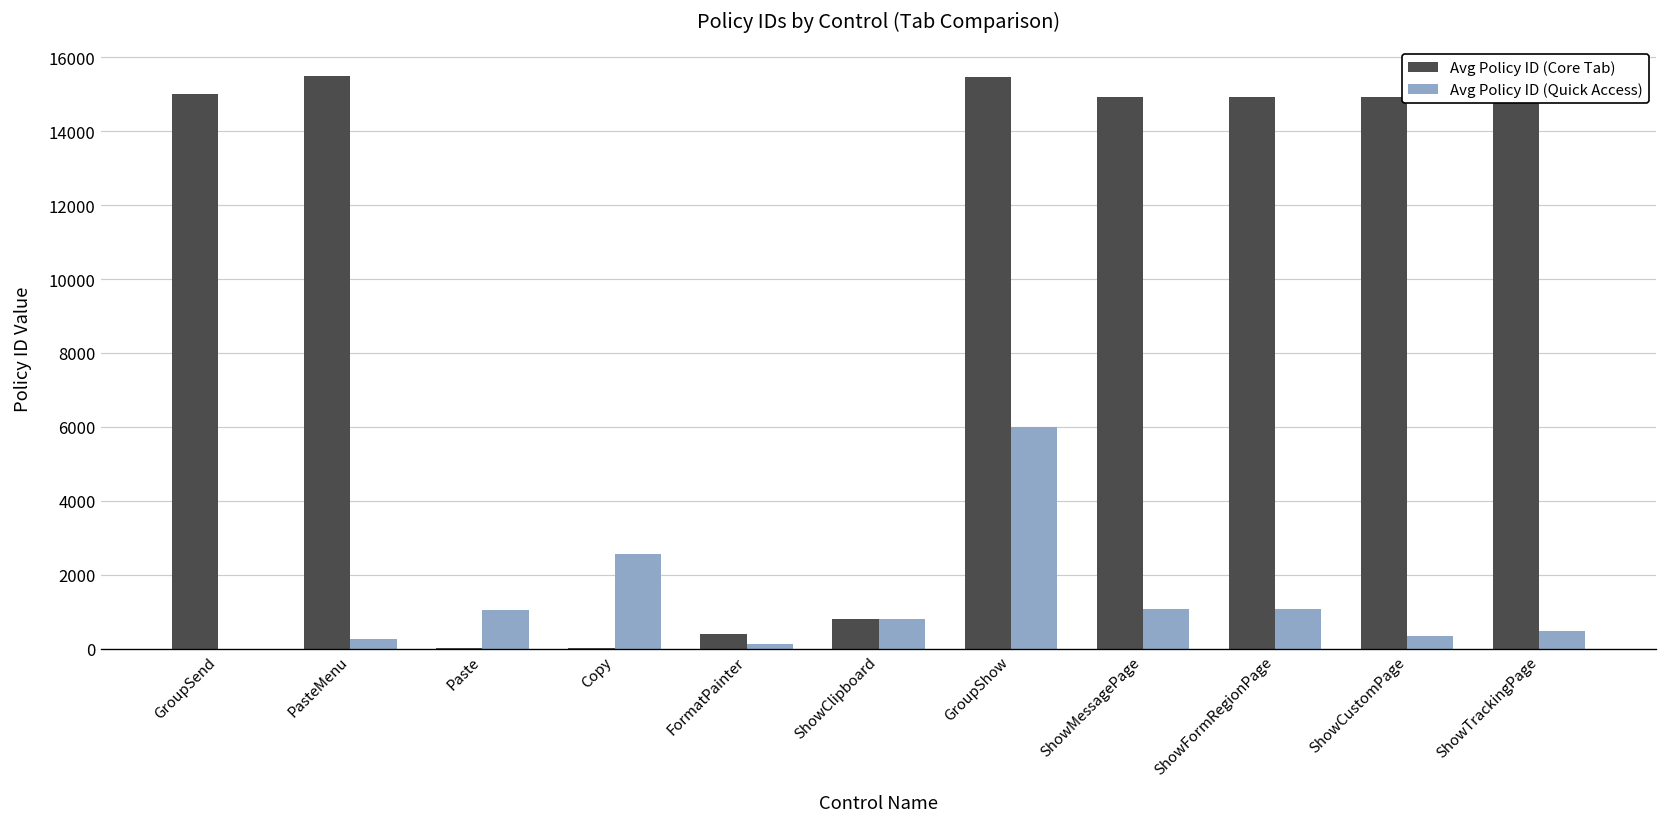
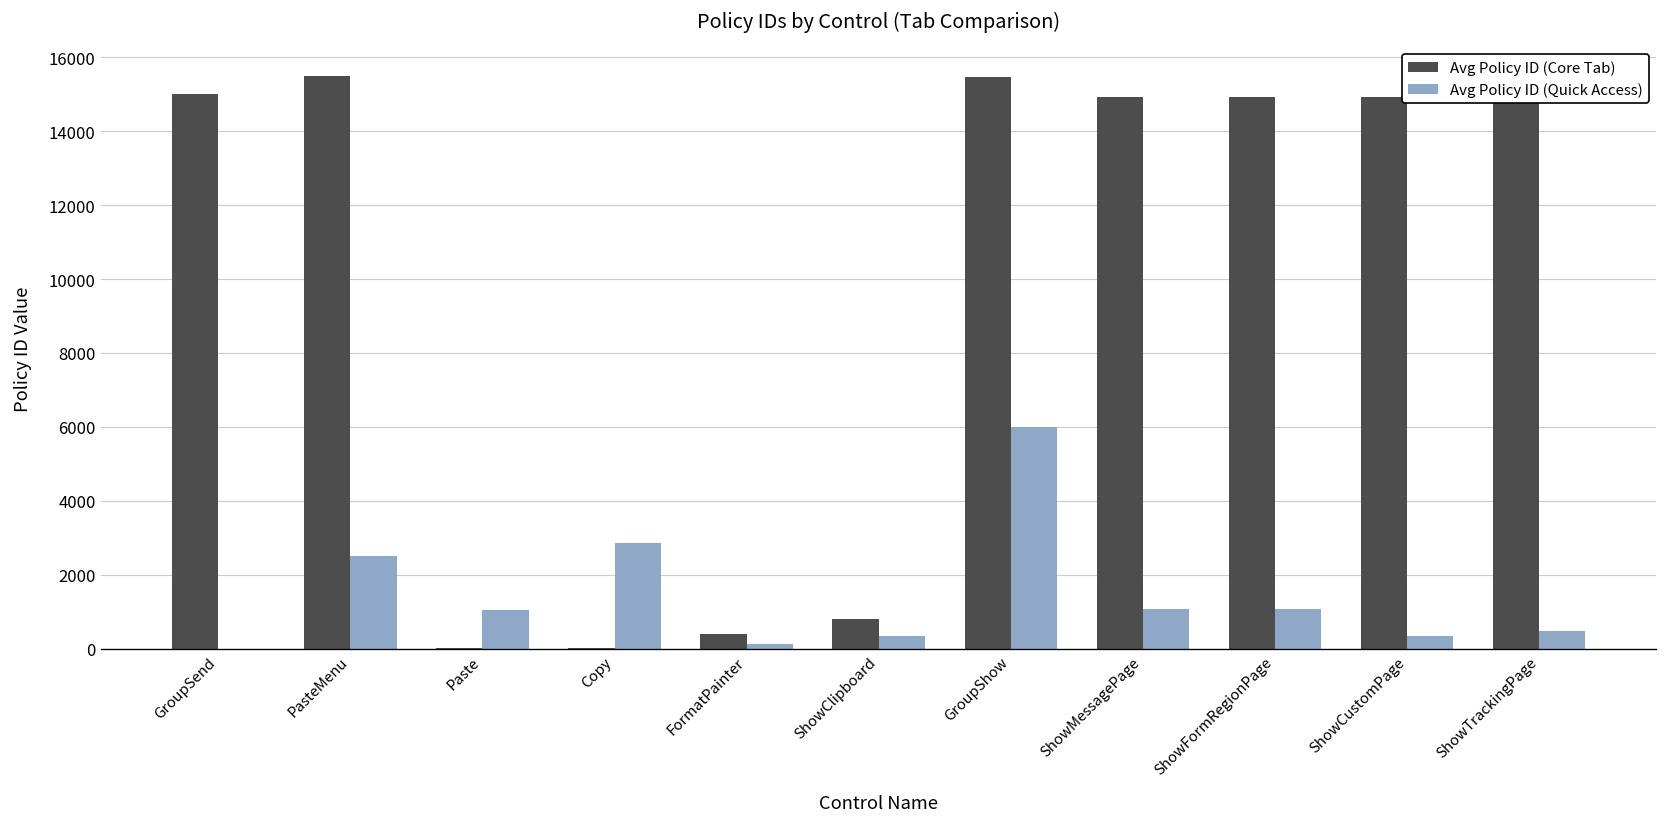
  {
    "Avg Policy ID (Core Tab)": {
      "GroupSend": 15000,
      "PasteMenu": 15500,
      "FormatPainter": 400,
      "ShowClipboard": 800,
      "GroupShow": 15500,
      "ShowMessagePage": 14900,
      "ShowFormRegionPage": 14900,
      "ShowCustomPage": 14900
    },
    "Avg Policy ID (Quick Access)": {
-     "PasteMenu": 300,
+     "PasteMenu": 2500,
      "Paste": 1100,
-     "Copy": 2600,
+     "Copy": 2900,
      "FormatPainter": 100,
-     "ShowClipboard": 800,
+     "ShowClipboard": 300,
      "GroupShow": 6000,
      "ShowMessagePage": 1100,
      "ShowFormRegionPage": 1100,
      "ShowCustomPage": 400,
      "ShowTrackingPage": 500
    }
  }
